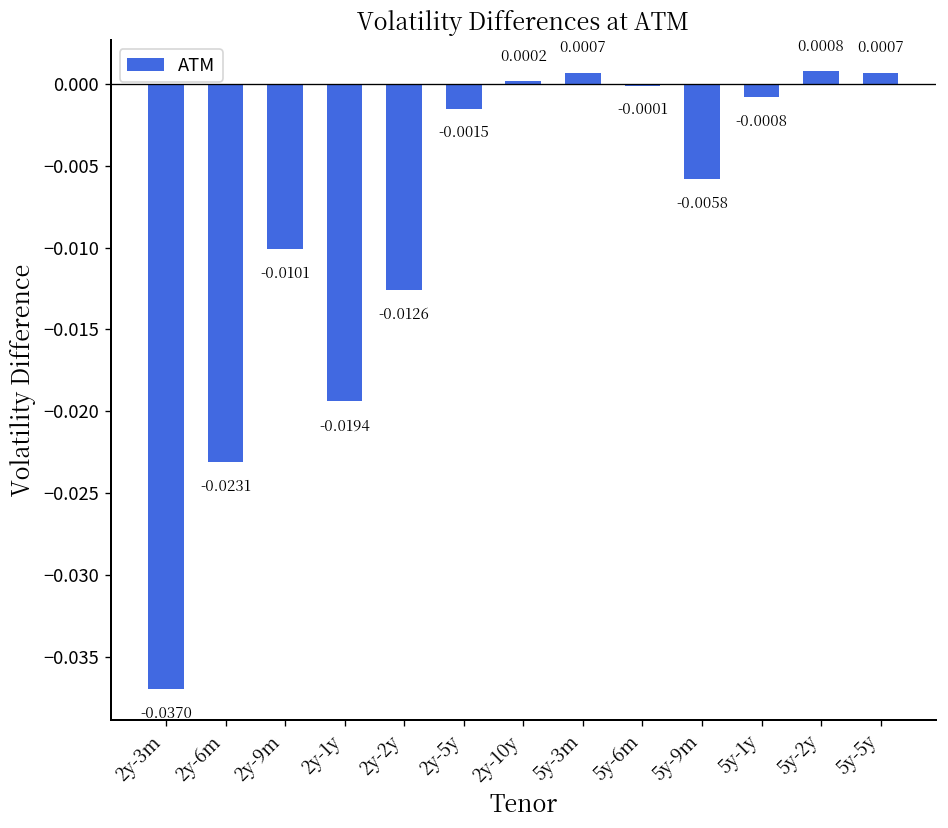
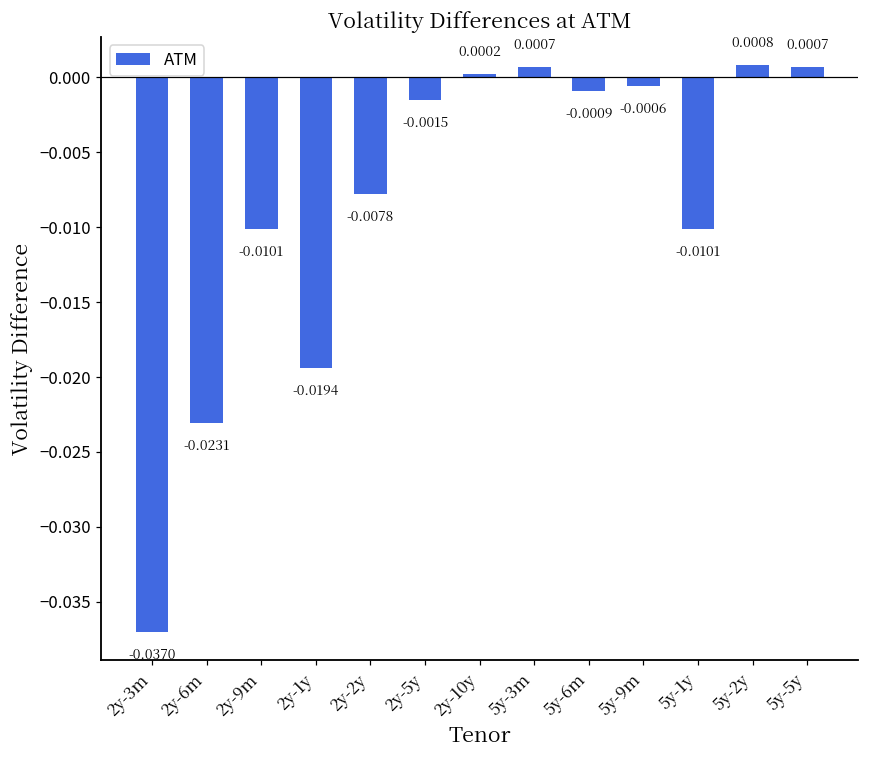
  {
    "2y-3m": -0.0370,
    "2y-6m": -0.0231,
    "2y-9m": -0.0101,
    "2y-1y": -0.0194,
-   "2y-2y": -0.0126,
+   "2y-2y": -0.0078,
    "2y-5y": -0.0015,
    "2y-10y": 0.0002,
    "5y-3m": 0.0007,
-   "5y-6m": -0.0001,
-   "5y-9m": -0.0058,
-   "5y-1y": -0.0008,
+   "5y-6m": -0.0009,
+   "5y-9m": -0.0006,
+   "5y-1y": -0.0101,
    "5y-2y": 0.0008,
    "5y-5y": 0.0007
  }
